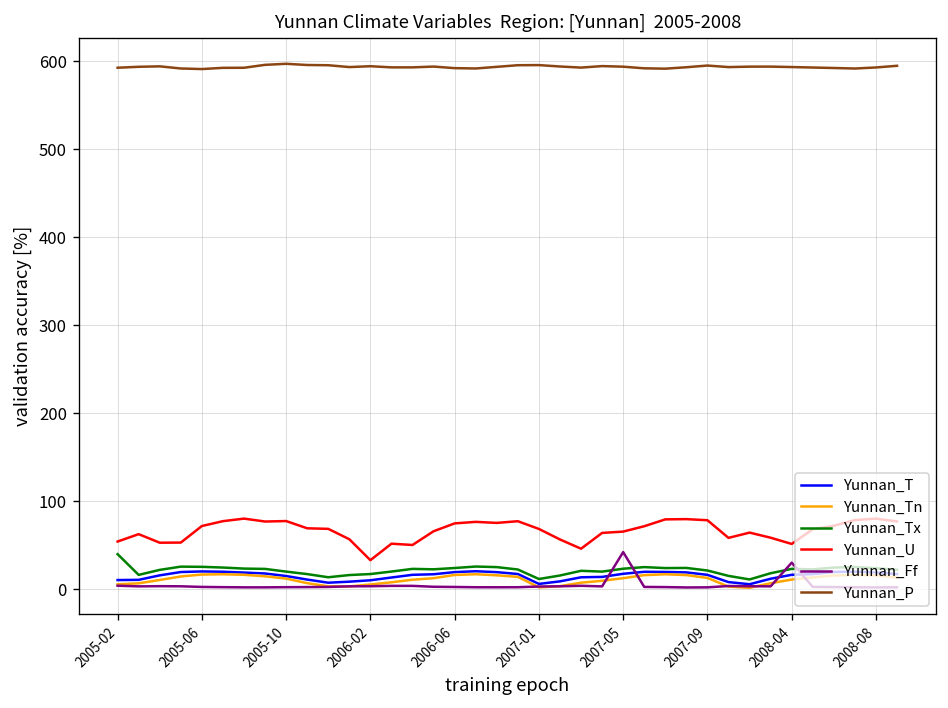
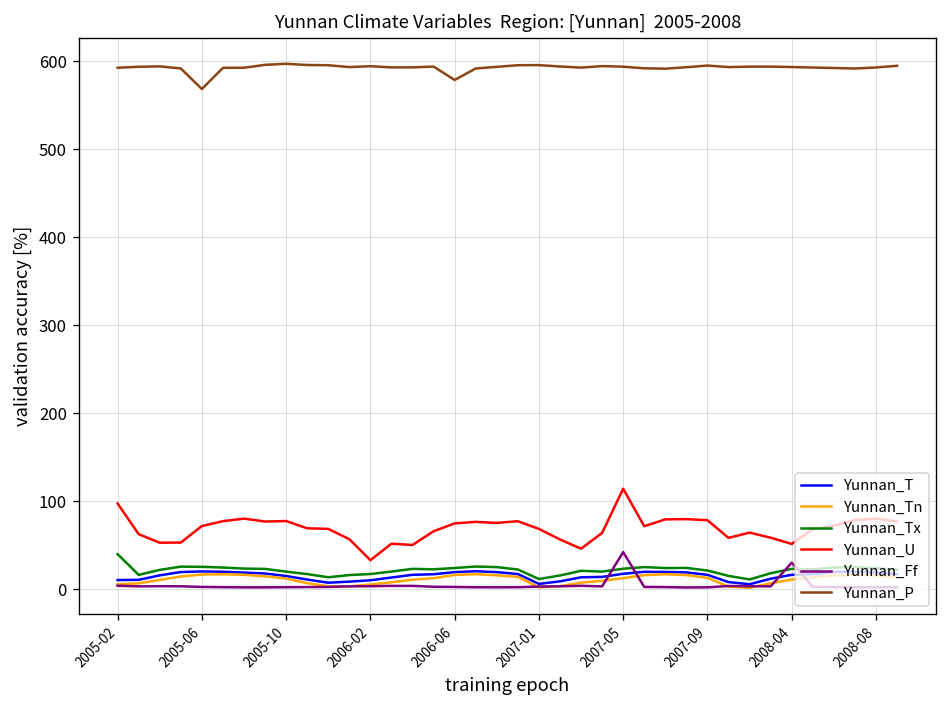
  {
    "Yunnan_T": {
      "2005-02": 10,
      "2005-06": 20,
      "2006-02": 10,
      "2007-05": 20,
      "2007-09": 20,
      "2008-04": 20
    },
    "Yunnan_Tn": {
      "2005-06": 20,
      "2007-05": 10,
      "2007-09": 10,
      "2008-04": 10
    },
    "Yunnan_Tx": {
      "2005-02": 40,
      "2005-06": 30,
      "2005-10": 20,
      "2006-02": 20,
      "2006-06": 20,
      "2007-01": 10,
      "2007-05": 20,
      "2007-09": 20,
      "2008-04": 20
    },
    "Yunnan_U": {
-     "2005-02": 50,
+     "2005-02": 100,
      "2005-06": 70,
      "2005-10": 80,
      "2006-02": 30,
      "2006-06": 70,
      "2007-01": 70,
-     "2007-05": 70,
+     "2007-05": 110,
      "2007-09": 80,
      "2008-04": 50
    },
    "Yunnan_Ff": {
      "2005-06": 0,
      "2005-10": 0,
      "2006-06": 0,
      "2007-05": 40,
      "2007-09": 0,
      "2008-04": 30
    },
    "Yunnan_P": {
      "2005-02": 590,
-     "2005-06": 590,
+     "2005-06": 570,
      "2005-10": 600,
      "2006-02": 590,
-     "2006-06": 590,
+     "2006-06": 580,
      "2007-01": 600,
      "2007-05": 590,
      "2007-09": 600,
      "2008-04": 590,
      "2008-08": 590
    }
  }
